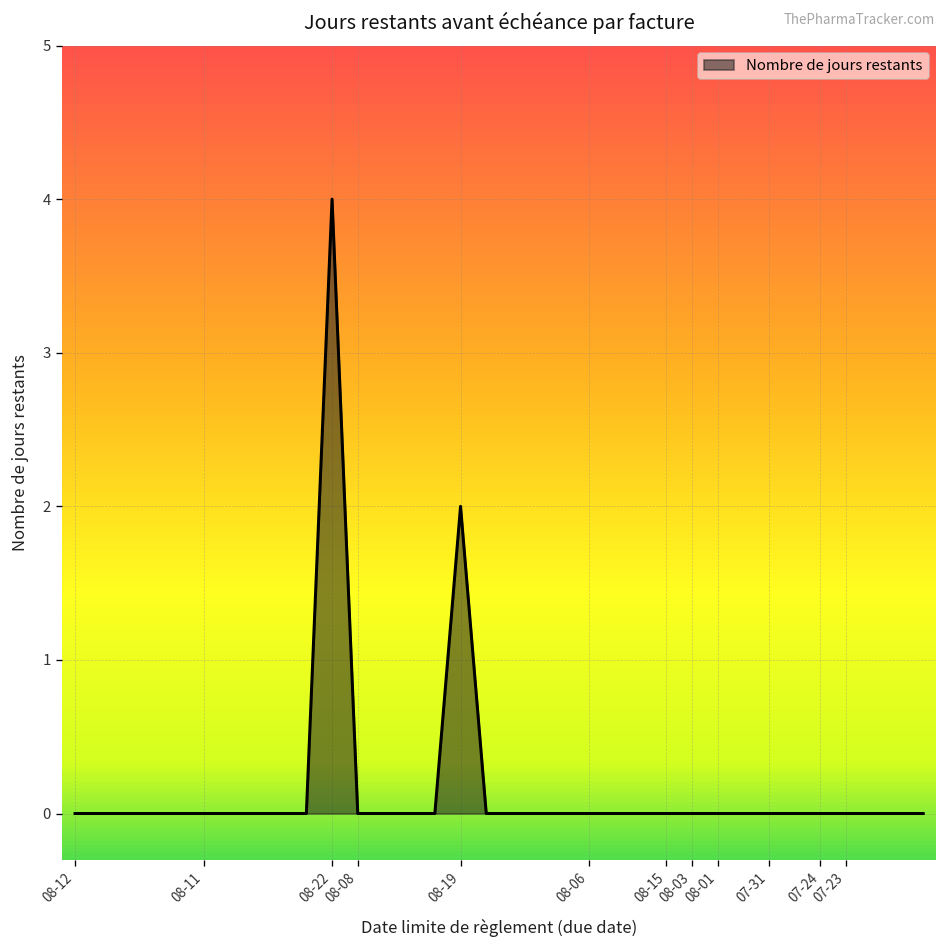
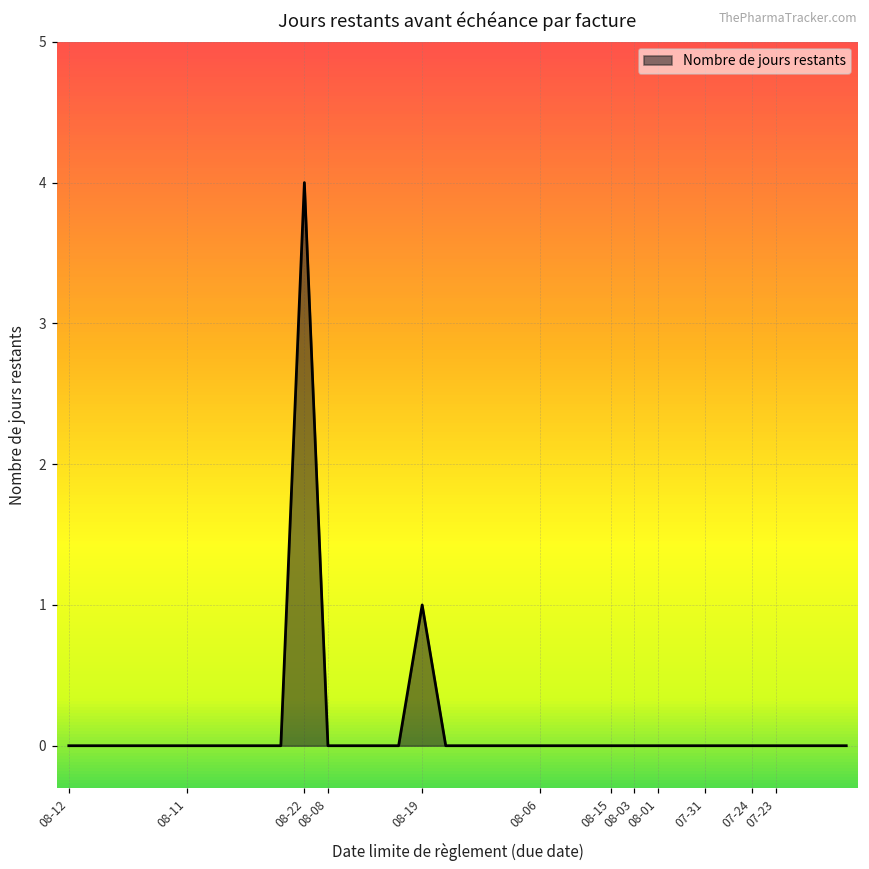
  {
    "08-12": 0,
    "08-11": 0,
    "08-22": 4,
    "08-08": 0,
-   "08-19": 2,
+   "08-19": 1,
    "08-06": 0,
    "08-15": 0,
    "08-03": 0,
    "08-01": 0,
    "07-31": 0,
    "07-24": 0,
    "07-23": 0
  }
